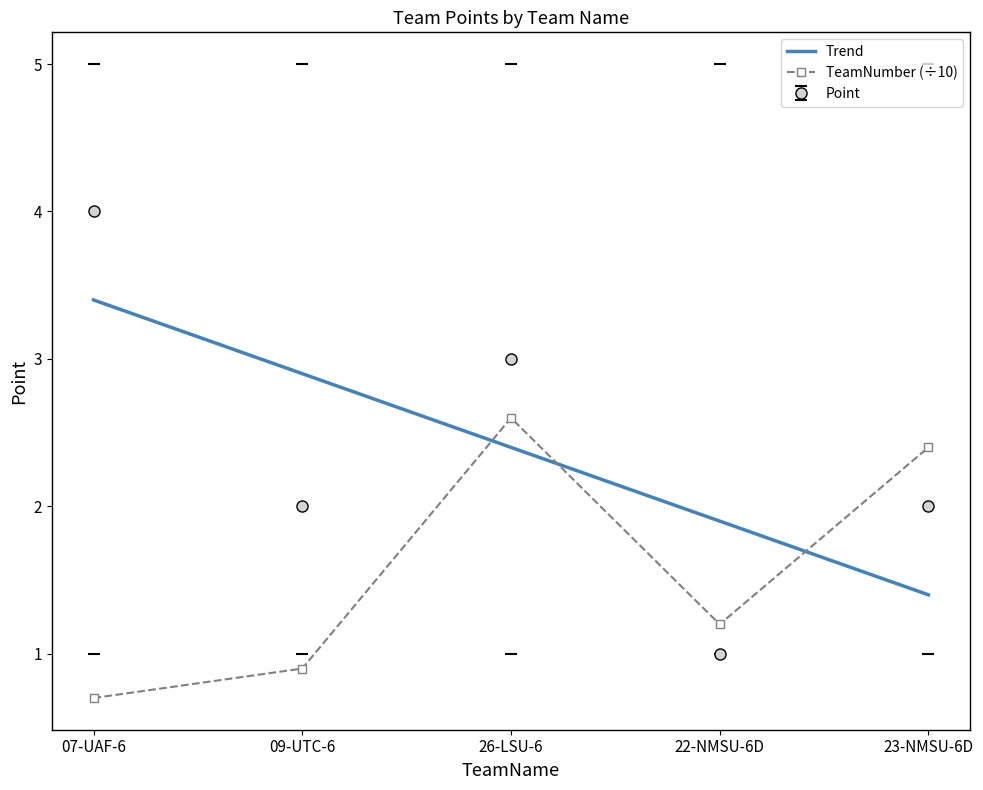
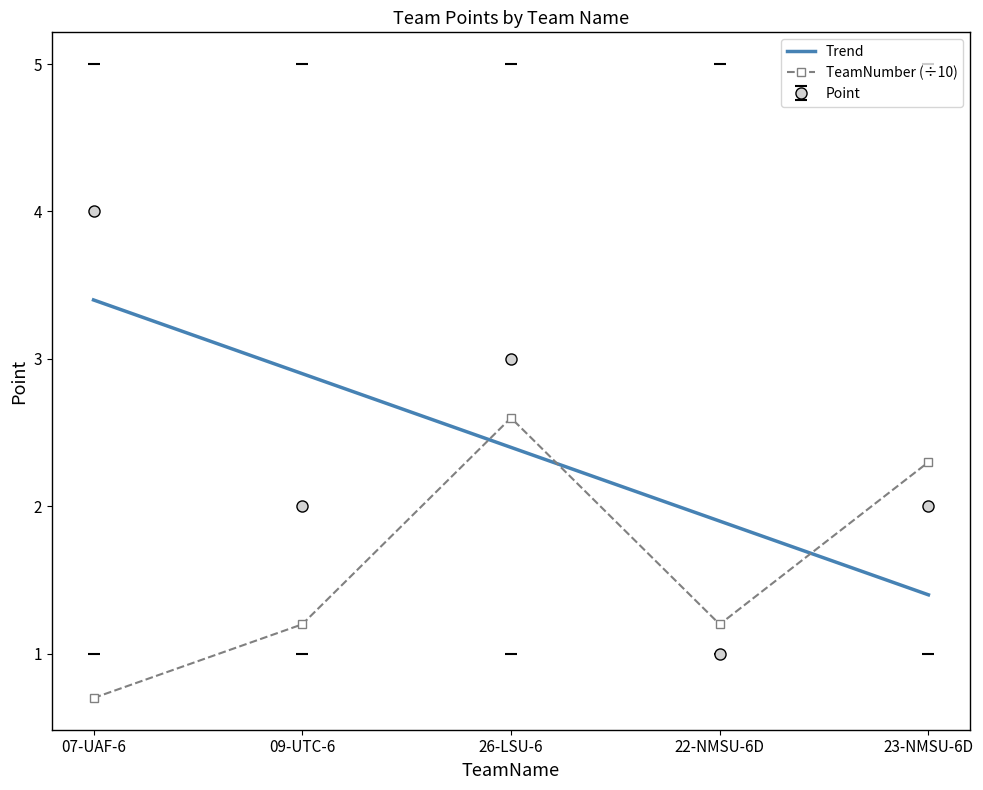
  {
    "Trend": {
      "07-UAF-6": 3.40,
      "23-NMSU-6D": 1.40
    },
    "TeamNumber (÷10)": {
      "07-UAF-6": 0.70,
-     "09-UTC-6": 0.90,
+     "09-UTC-6": 1.20,
      "26-LSU-6": 2.60,
      "22-NMSU-6D": 1.20,
-     "23-NMSU-6D": 2.40
+     "23-NMSU-6D": 2.30
    }
  }
